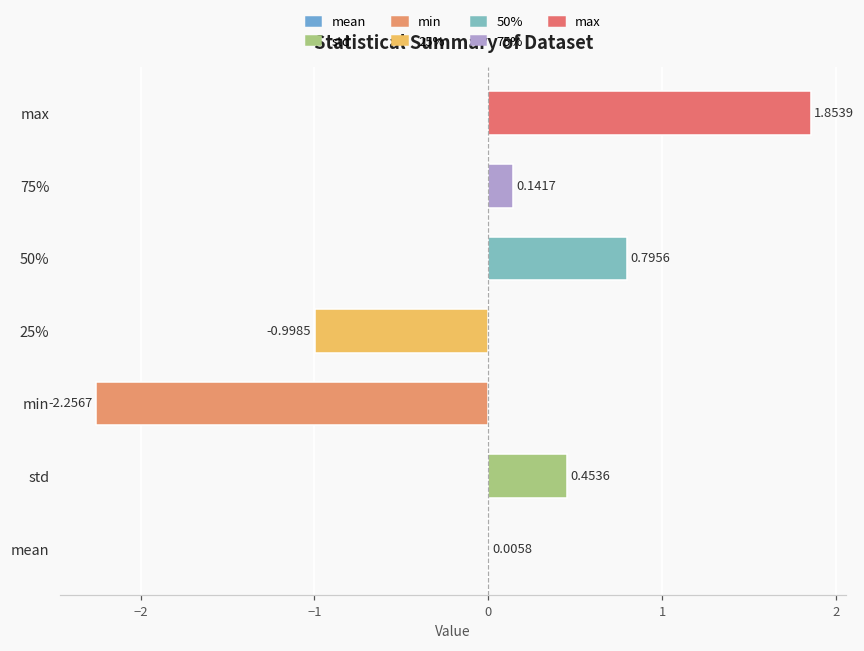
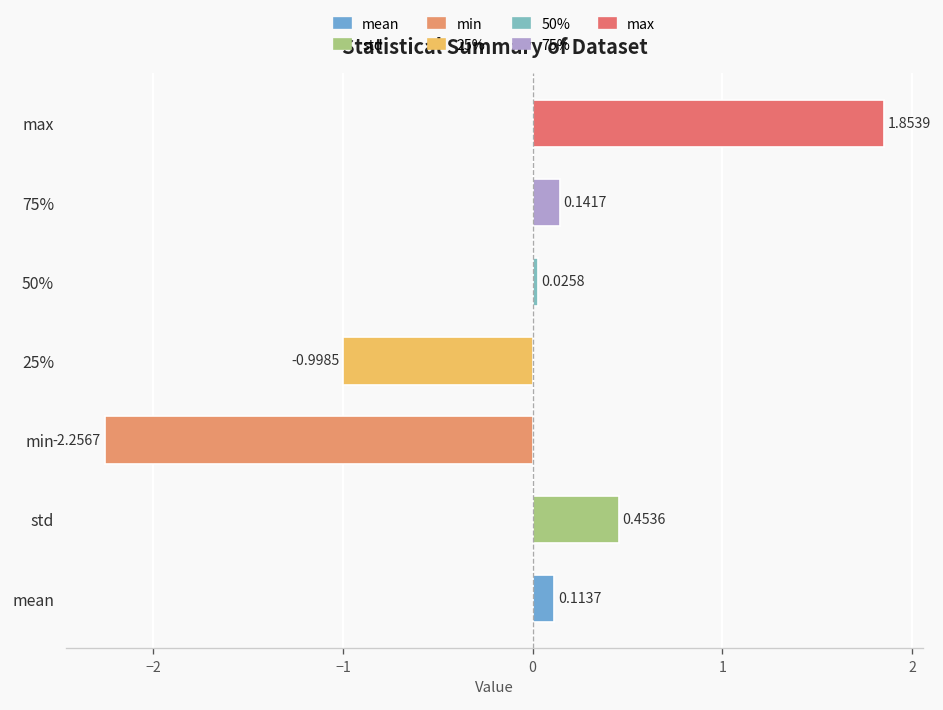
  {
    "max": 1.8539,
    "75%": 0.1417,
-   "50%": 0.7956,
+   "50%": 0.0258,
    "25%": -0.9985,
    "min": -2.2567,
    "std": 0.4536,
-   "mean": 0.0058
+   "mean": 0.1137
  }
